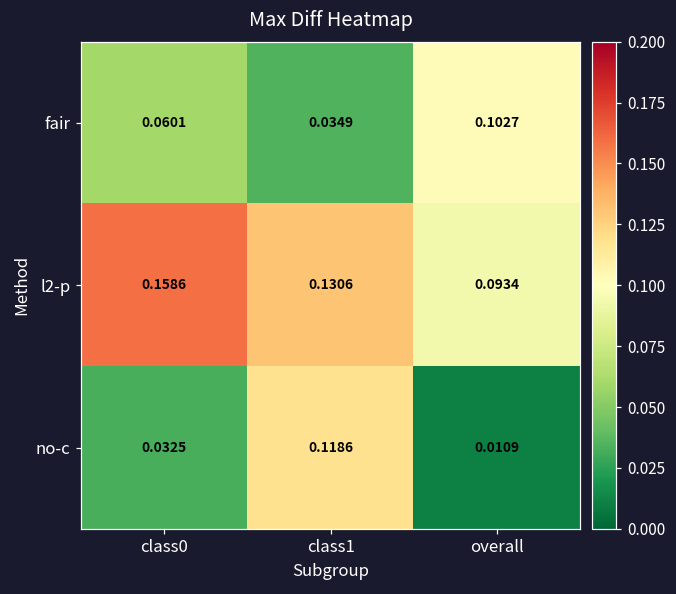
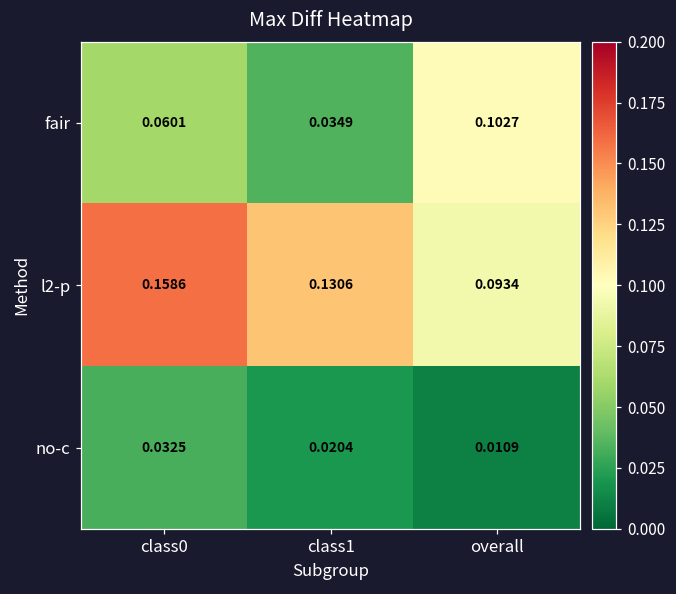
  {
    "fair": {
      "class0": 0.0601,
      "class1": 0.0349,
      "overall": 0.1027
    },
    "l2-p": {
      "class0": 0.1586,
      "class1": 0.1306,
      "overall": 0.0934
    },
    "no-c": {
      "class0": 0.0325,
-     "class1": 0.1186,
+     "class1": 0.0204,
      "overall": 0.0109
    }
  }
